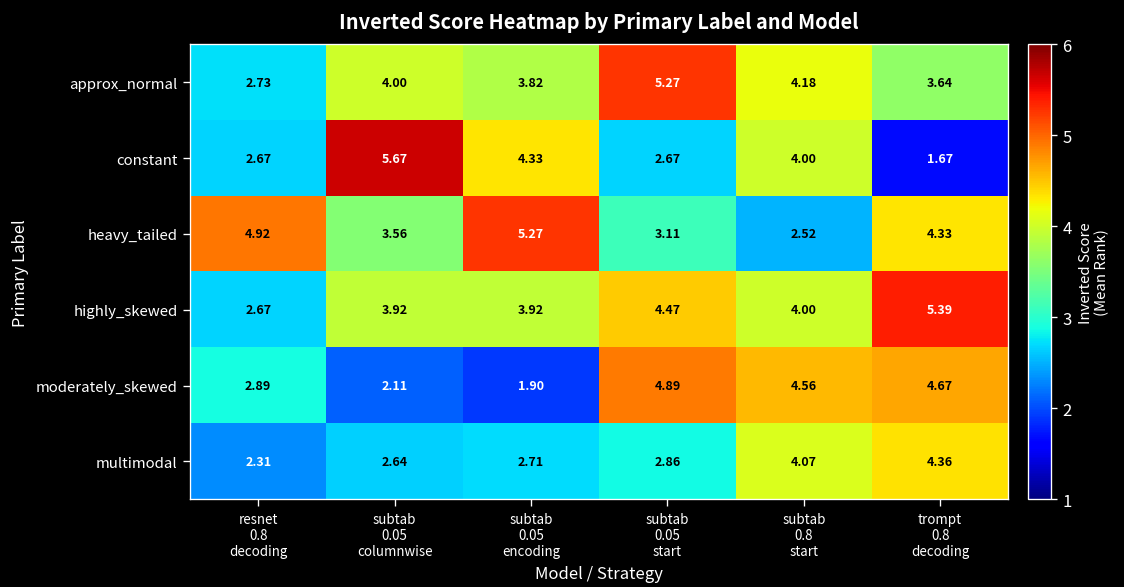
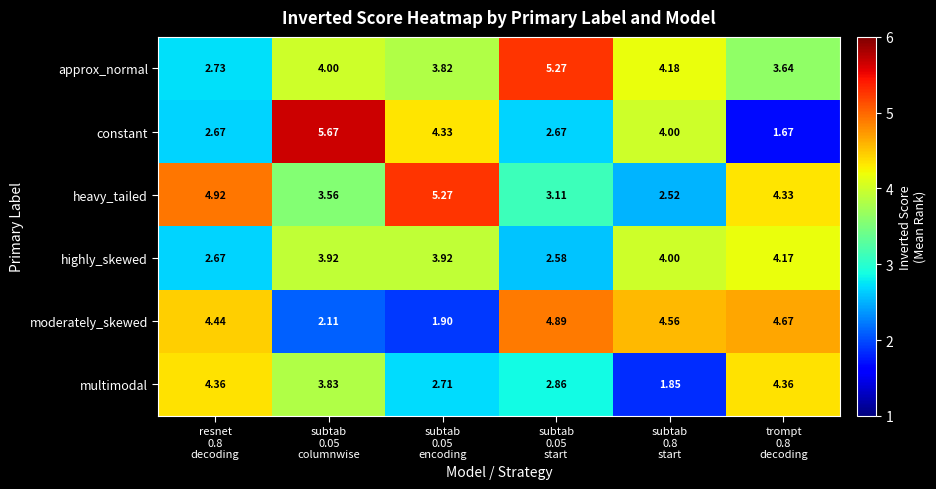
  {
    "approx_normal": {
      "resnet 0.8 decoding": 2.73,
      "subtab 0.05 columnwise": 4.00,
      "subtab 0.05 encoding": 3.82,
      "subtab 0.05 start": 5.27,
      "subtab 0.8 start": 4.18,
      "trompt 0.8 decoding": 3.64
    },
    "constant": {
      "resnet 0.8 decoding": 2.67,
      "subtab 0.05 columnwise": 5.67,
      "subtab 0.05 encoding": 4.33,
      "subtab 0.05 start": 2.67,
      "subtab 0.8 start": 4.00,
      "trompt 0.8 decoding": 1.67
    },
    "heavy_tailed": {
      "resnet 0.8 decoding": 4.92,
      "subtab 0.05 columnwise": 3.56,
      "subtab 0.05 encoding": 5.27,
      "subtab 0.05 start": 3.11,
      "subtab 0.8 start": 2.52,
      "trompt 0.8 decoding": 4.33
    },
    "highly_skewed": {
      "resnet 0.8 decoding": 2.67,
      "subtab 0.05 columnwise": 3.92,
      "subtab 0.05 encoding": 3.92,
-     "subtab 0.05 start": 4.47,
+     "subtab 0.05 start": 2.58,
      "subtab 0.8 start": 4.00,
-     "trompt 0.8 decoding": 5.39
+     "trompt 0.8 decoding": 4.17
    },
    "moderately_skewed": {
-     "resnet 0.8 decoding": 2.89,
+     "resnet 0.8 decoding": 4.44,
      "subtab 0.05 columnwise": 2.11,
      "subtab 0.05 encoding": 1.90,
      "subtab 0.05 start": 4.89,
      "subtab 0.8 start": 4.56,
      "trompt 0.8 decoding": 4.67
    },
    "multimodal": {
-     "resnet 0.8 decoding": 2.31,
-     "subtab 0.05 columnwise": 2.64,
+     "resnet 0.8 decoding": 4.36,
+     "subtab 0.05 columnwise": 3.83,
      "subtab 0.05 encoding": 2.71,
      "subtab 0.05 start": 2.86,
-     "subtab 0.8 start": 4.07,
+     "subtab 0.8 start": 1.85,
      "trompt 0.8 decoding": 4.36
    }
  }
